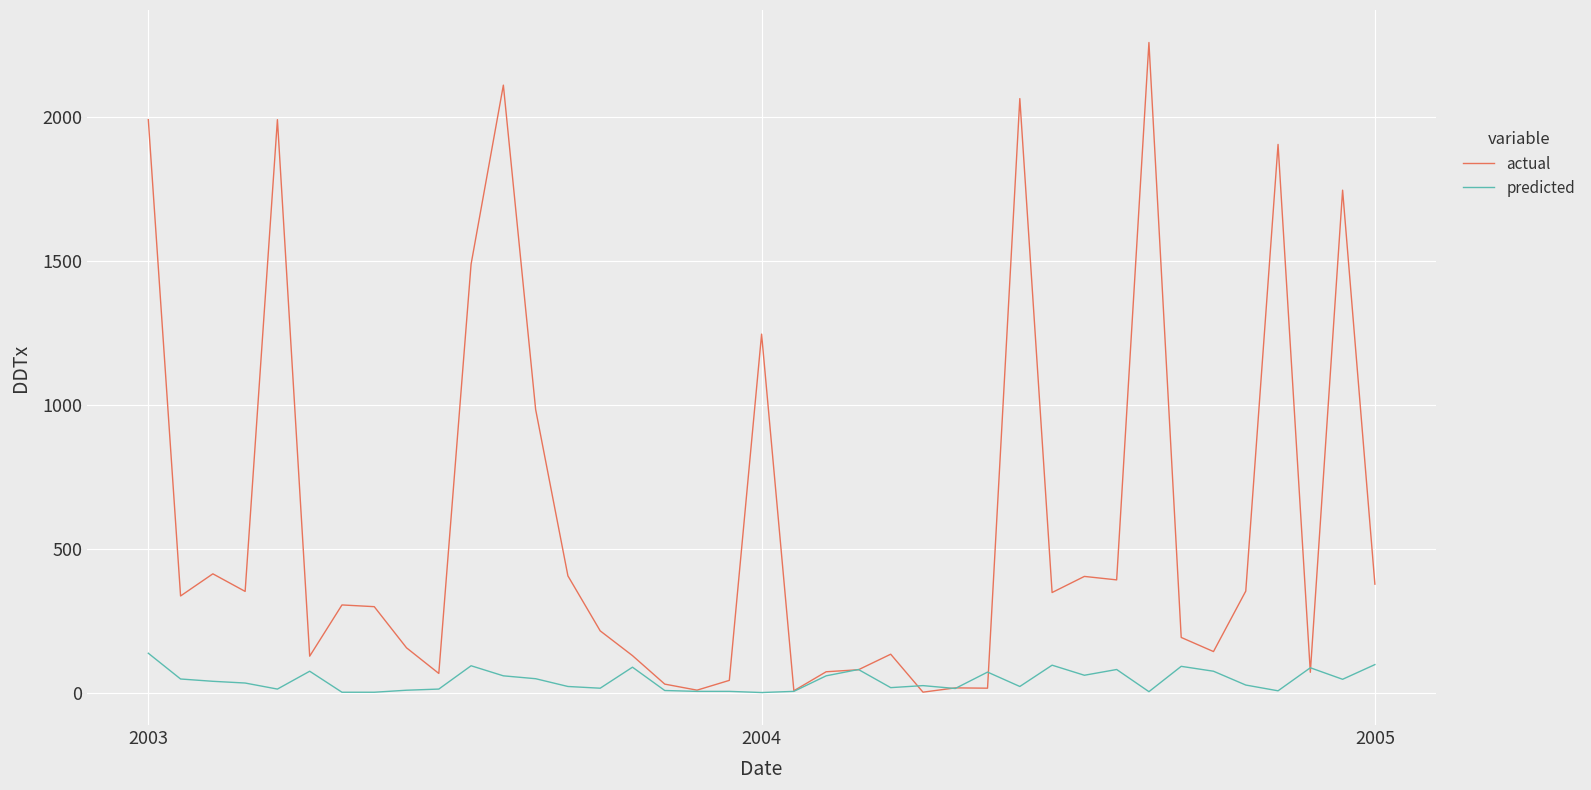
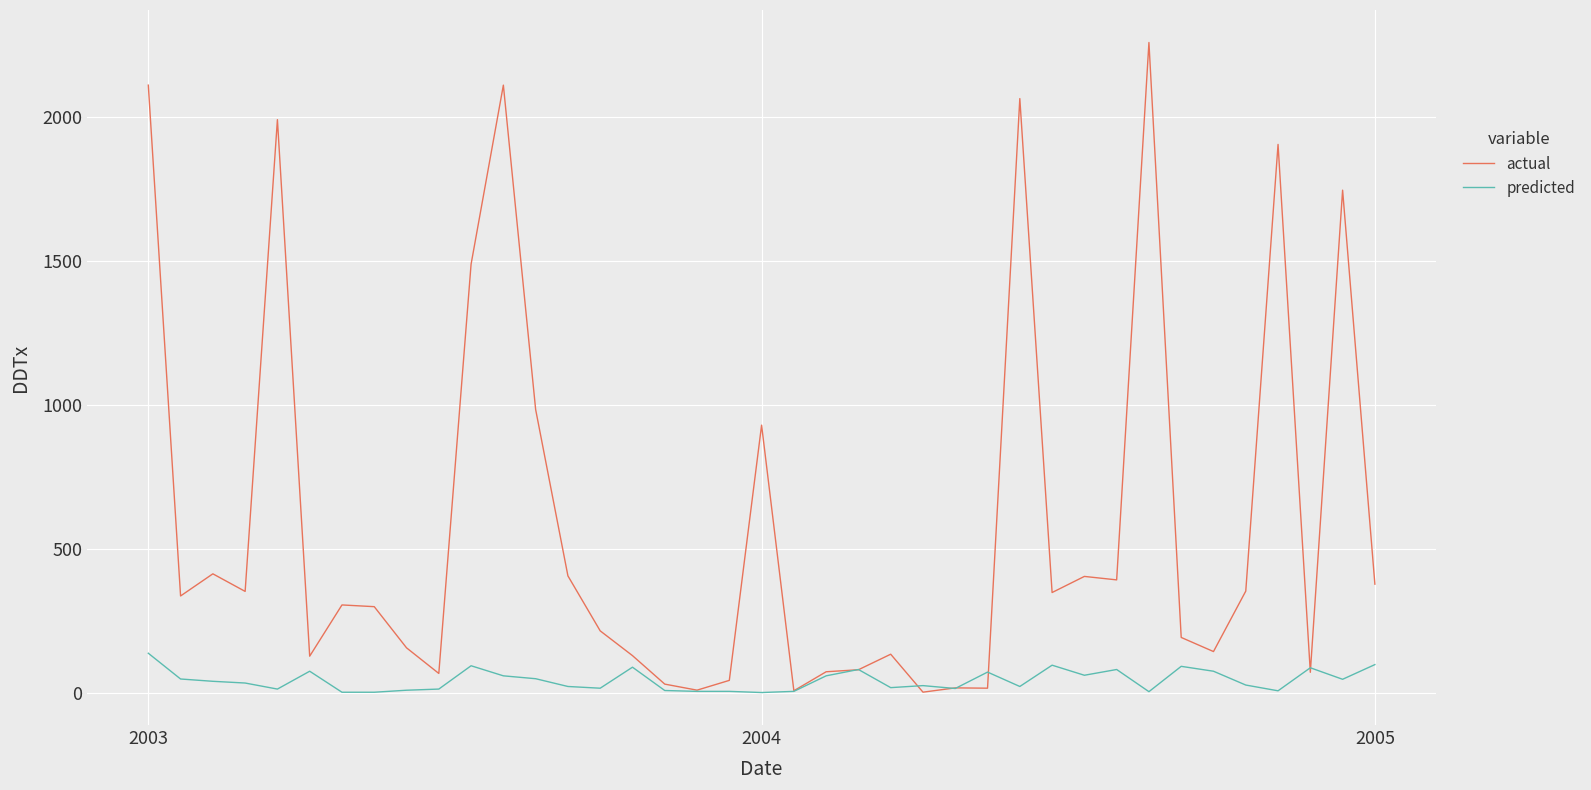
  {
    "actual": {
-     "2003": 1990,
-     "2004": 1250,
+     "2003": 2110,
+     "2004": 930,
      "2005": 380
    },
    "predicted": {
      "2003": 140,
      "2004": 0,
      "2005": 100
    }
  }
